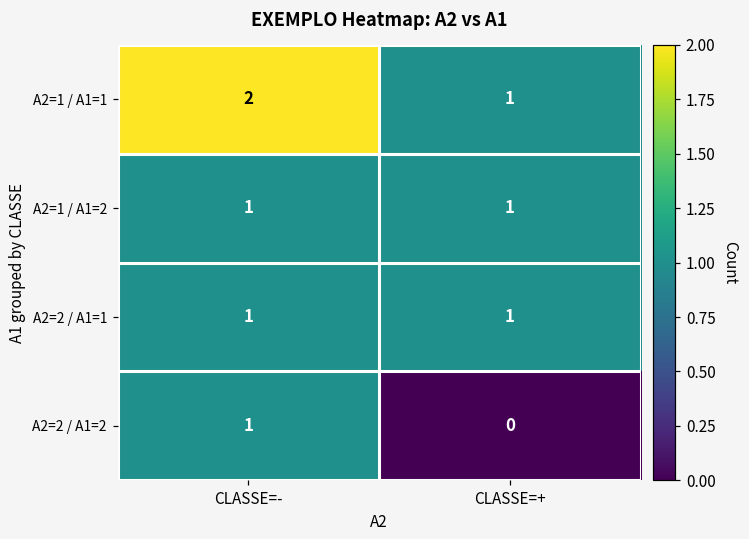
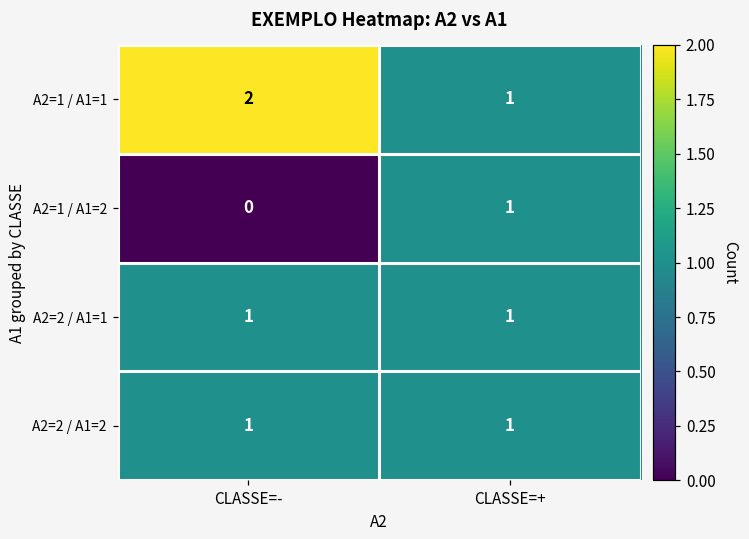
  {
    "A2=1 / A1=1": {
      "CLASSE=-": 2,
      "CLASSE=+": 1
    },
    "A2=1 / A1=2": {
-     "CLASSE=-": 1,
+     "CLASSE=-": 0,
      "CLASSE=+": 1
    },
    "A2=2 / A1=1": {
      "CLASSE=-": 1,
      "CLASSE=+": 1
    },
    "A2=2 / A1=2": {
      "CLASSE=-": 1,
-     "CLASSE=+": 0
+     "CLASSE=+": 1
    }
  }
